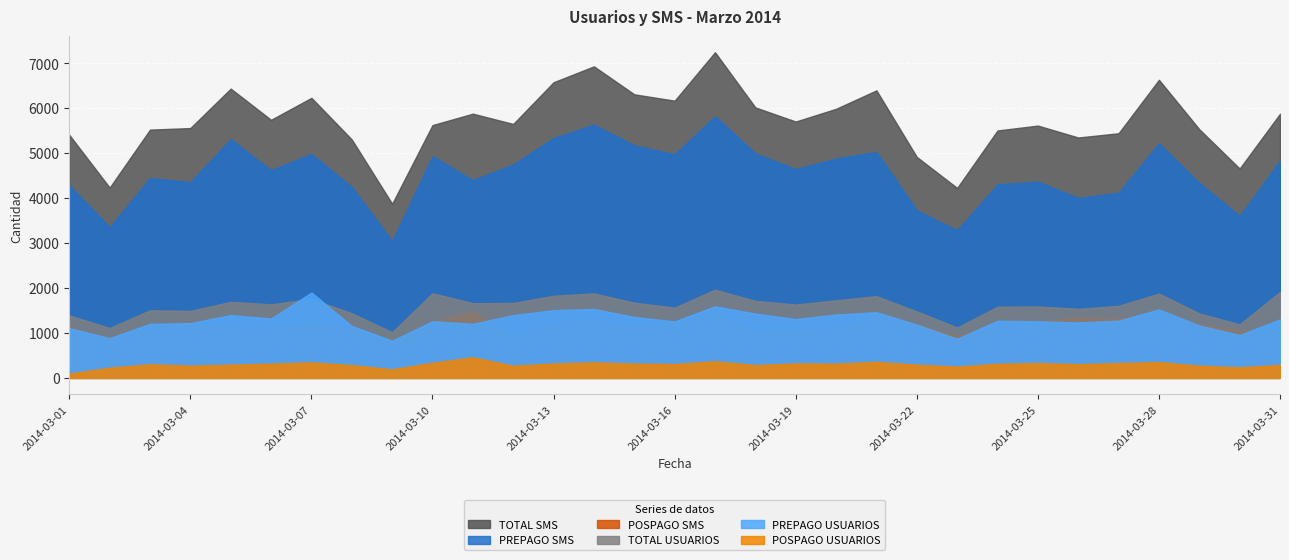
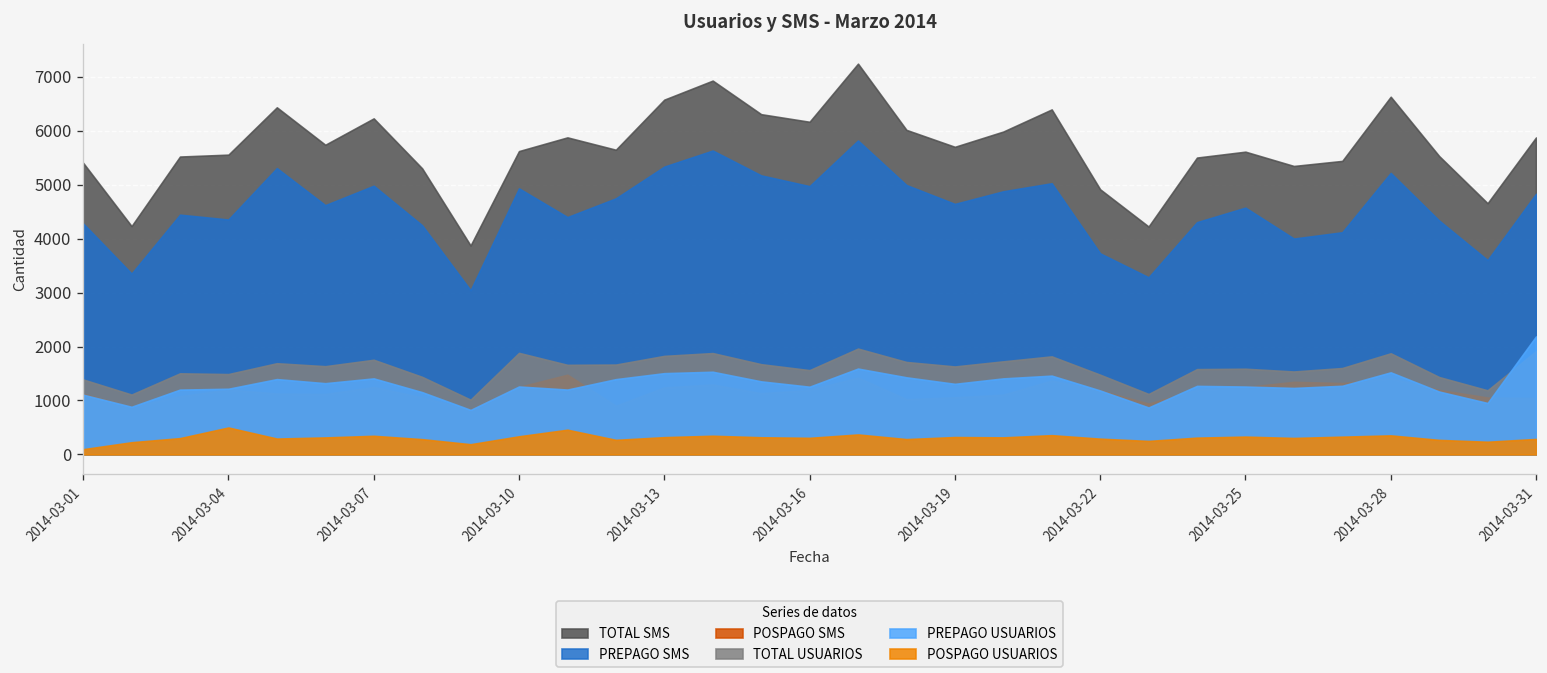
  {
    "TOTAL SMS": {
      "2014-03-01": 5400,
      "2014-03-04": 5600,
      "2014-03-07": 6200,
      "2014-03-10": 5600,
      "2014-03-13": 6600,
      "2014-03-16": 6200,
      "2014-03-19": 5700,
      "2014-03-22": 4900,
      "2014-03-25": 5600,
      "2014-03-28": 6600,
      "2014-03-31": 5900
    },
    "PREPAGO SMS": {
      "2014-03-01": 4300,
      "2014-03-04": 4400,
      "2014-03-07": 5000,
      "2014-03-10": 4900,
      "2014-03-13": 5300,
      "2014-03-16": 5000,
      "2014-03-19": 4600,
      "2014-03-22": 3700,
-     "2014-03-25": 4400,
+     "2014-03-25": 4600,
      "2014-03-28": 5200,
      "2014-03-31": 4800
    },
    "POSPAGO SMS": {
      "2014-03-07": 1200,
      "2014-03-13": 1200,
      "2014-03-16": 1200,
      "2014-03-19": 1100,
      "2014-03-28": 1400,
      "2014-03-31": 1000
    },
    "TOTAL USUARIOS": {
      "2014-03-01": 1400,
      "2014-03-04": 1500,
      "2014-03-07": 1800,
      "2014-03-10": 1900,
      "2014-03-13": 1800,
      "2014-03-16": 1600,
      "2014-03-19": 1600,
      "2014-03-22": 1500,
      "2014-03-25": 1600,
      "2014-03-28": 1900,
      "2014-03-31": 1900
    },
    "PREPAGO USUARIOS": {
-     "2014-03-07": 1900,
+     "2014-03-07": 1400,
      "2014-03-13": 1500,
      "2014-03-16": 1300,
      "2014-03-19": 1300,
      "2014-03-28": 1500,
-     "2014-03-31": 1300
+     "2014-03-31": 2200
    },
    "POSPAGO USUARIOS": {
      "2014-03-01": 100,
-     "2014-03-04": 300,
+     "2014-03-04": 500,
      "2014-03-07": 300,
      "2014-03-10": 300,
      "2014-03-13": 300,
      "2014-03-16": 300,
      "2014-03-19": 300,
      "2014-03-22": 300,
      "2014-03-25": 300,
      "2014-03-28": 400,
      "2014-03-31": 300
    }
  }
